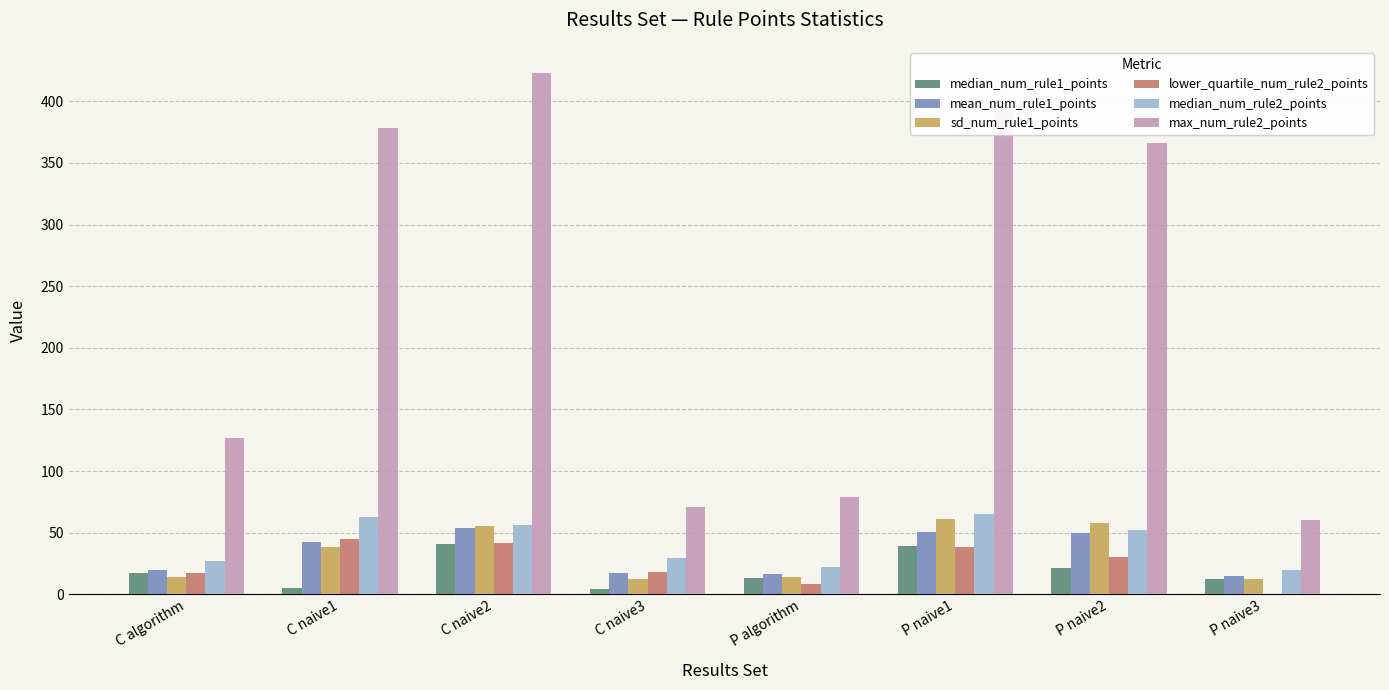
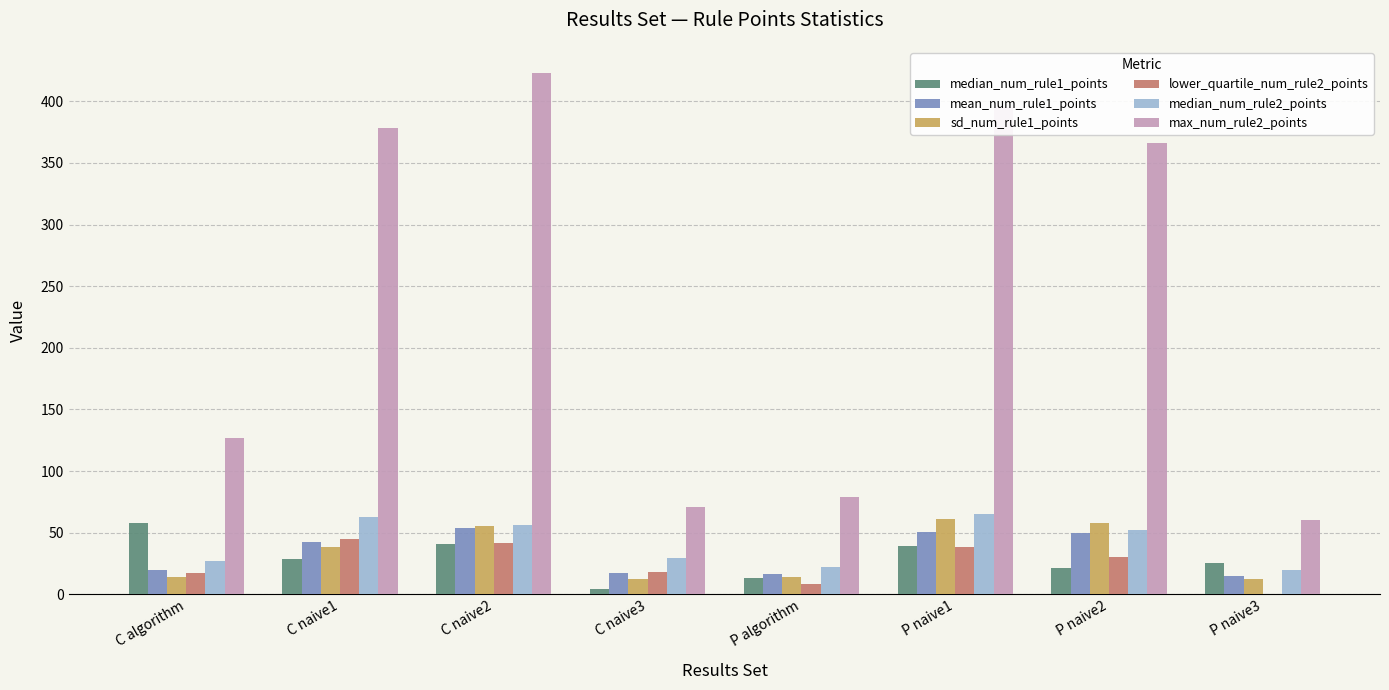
  {
    "median_num_rule1_points": {
-     "C algorithm": 17,
-     "C naive1": 5,
+     "C algorithm": 58,
+     "C naive1": 29,
      "C naive2": 41,
      "C naive3": 4,
      "P algorithm": 14,
      "P naive1": 40,
      "P naive2": 21,
-     "P naive3": 13
+     "P naive3": 25
    }
  }
